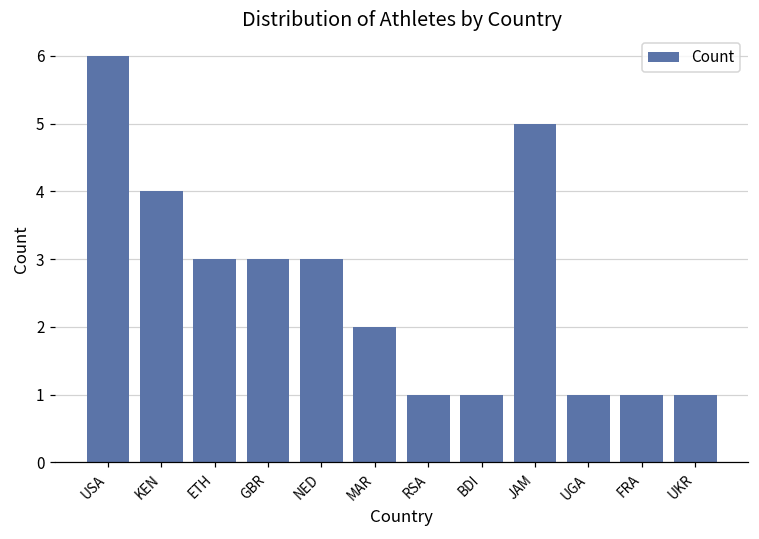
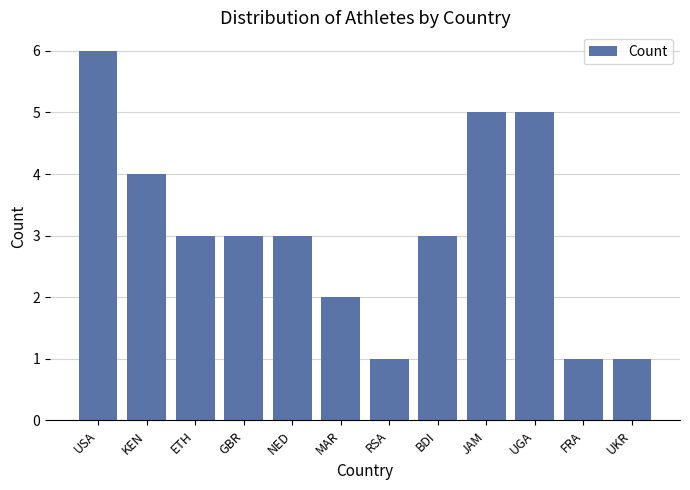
  {
    "USA": 6,
    "KEN": 4,
    "ETH": 3,
    "GBR": 3,
    "NED": 3,
    "MAR": 2,
    "RSA": 1,
-   "BDI": 1,
+   "BDI": 3,
    "JAM": 5,
-   "UGA": 1,
+   "UGA": 5,
    "FRA": 1,
    "UKR": 1
  }
